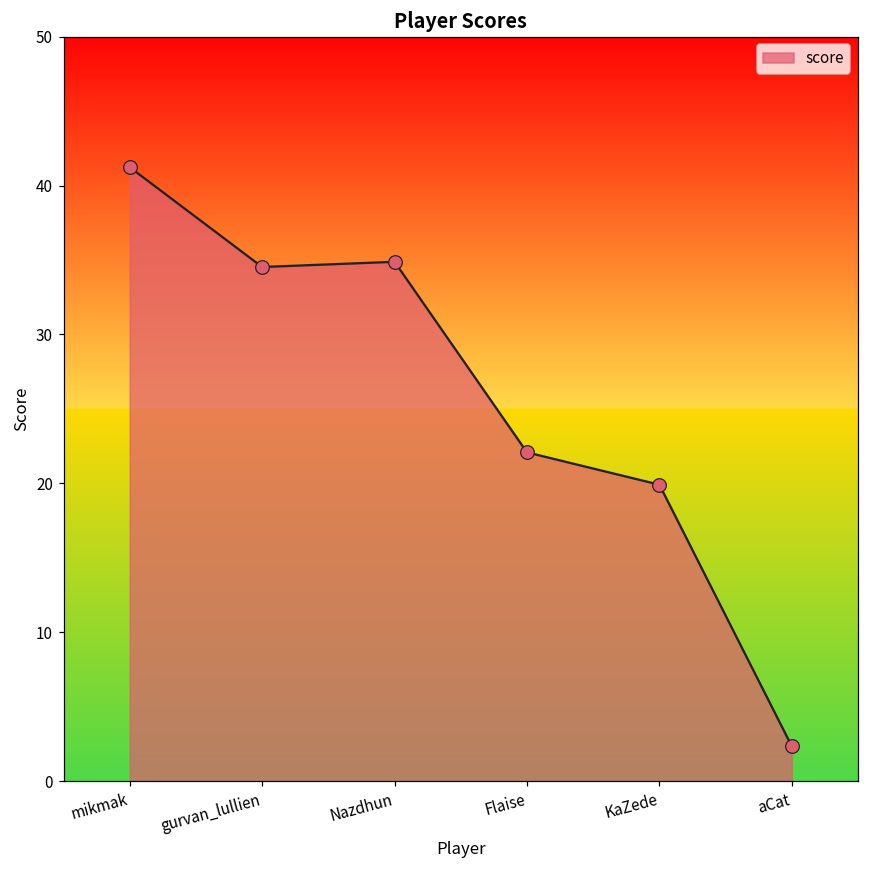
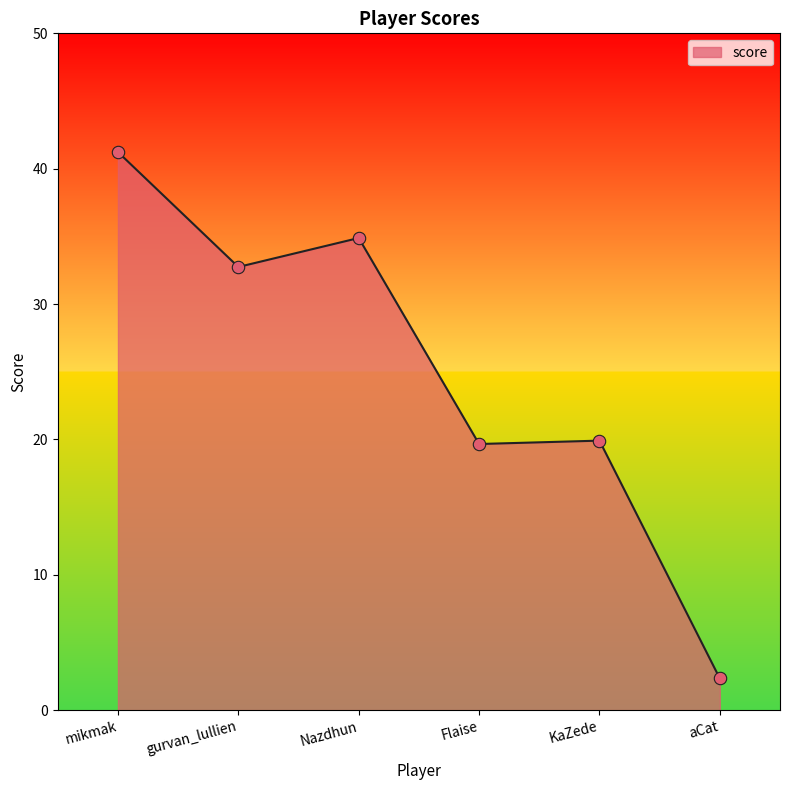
  {
    "mikmak": 41.2,
-   "gurvan_lullien": 34.5,
+   "gurvan_lullien": 32.7,
    "Nazdhun": 34.9,
-   "Flaise": 22.1,
+   "Flaise": 19.7,
    "KaZede": 19.9,
    "aCat": 2.3
  }
